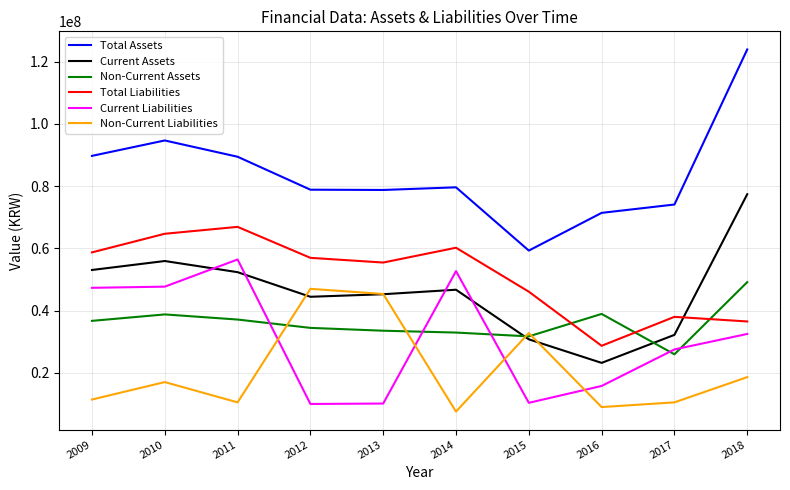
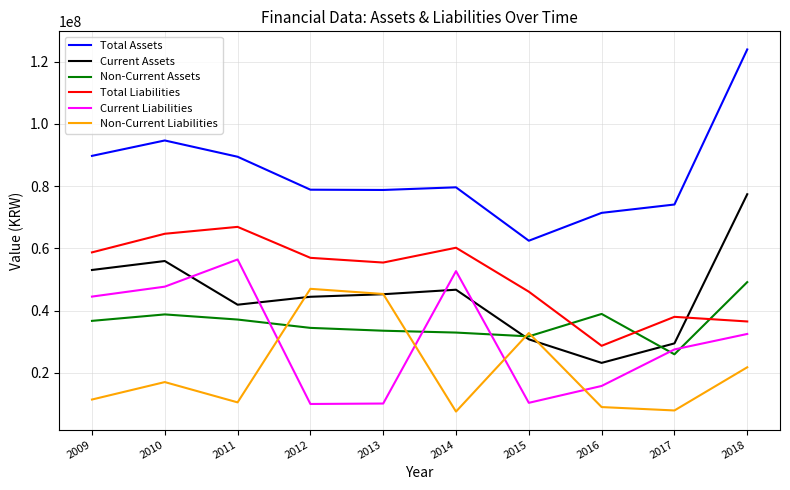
  {
    "Total Assets": {
      "2009": 90000000,
      "2010": 95000000,
      "2011": 89000000,
      "2012": 79000000,
      "2013": 79000000,
      "2014": 80000000,
-     "2015": 59000000,
+     "2015": 62000000,
      "2016": 71000000,
      "2017": 74000000,
      "2018": 124000000
    },
    "Current Assets": {
      "2009": 53000000,
      "2010": 56000000,
-     "2011": 52000000,
+     "2011": 42000000,
      "2012": 44000000,
      "2014": 47000000,
      "2015": 31000000,
      "2016": 23000000,
-     "2017": 32000000,
+     "2017": 29000000,
      "2018": 77000000
    },
    "Non-Current Assets": {
      "2009": 37000000,
      "2010": 39000000,
      "2011": 37000000,
      "2012": 34000000,
      "2013": 34000000,
      "2014": 33000000,
      "2015": 32000000,
      "2016": 39000000,
      "2017": 26000000,
      "2018": 49000000
    },
    "Total Liabilities": {
      "2009": 59000000,
      "2010": 65000000,
      "2011": 67000000,
      "2012": 57000000,
      "2013": 55000000,
      "2014": 60000000,
      "2015": 46000000,
      "2016": 29000000,
      "2017": 38000000,
      "2018": 36000000
    },
    "Current Liabilities": {
-     "2009": 47000000,
+     "2009": 44000000,
      "2010": 48000000,
      "2011": 56000000,
      "2012": 10000000,
      "2013": 10000000,
      "2014": 53000000,
      "2015": 10000000,
      "2016": 16000000,
      "2017": 27000000,
      "2018": 32000000
    },
    "Non-Current Liabilities": {
      "2009": 11000000,
      "2010": 17000000,
      "2011": 10000000,
      "2012": 47000000,
      "2014": 8000000,
      "2015": 33000000,
      "2016": 9000000,
-     "2017": 10000000,
-     "2018": 19000000
+     "2017": 8000000,
+     "2018": 22000000
    }
  }
